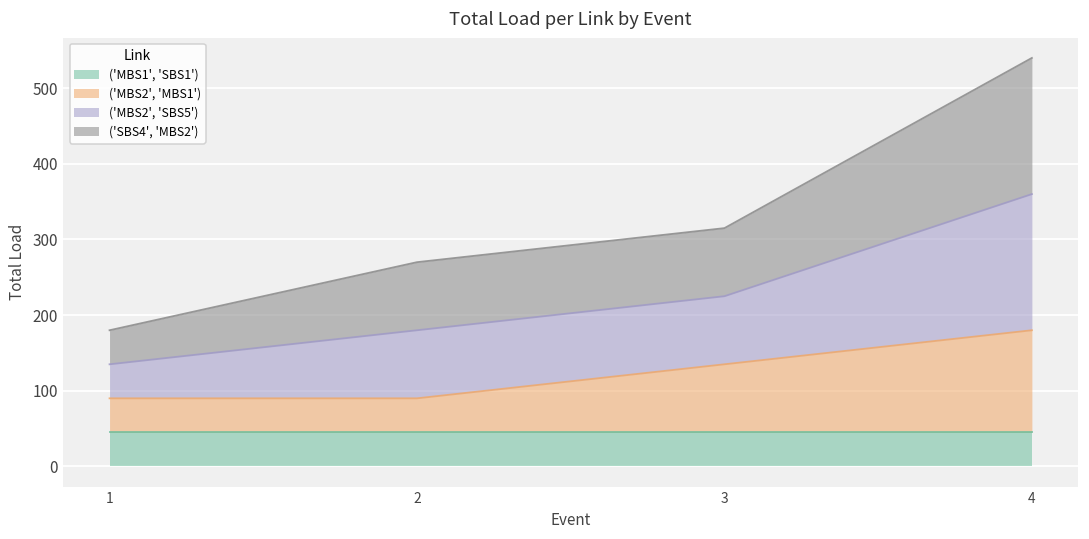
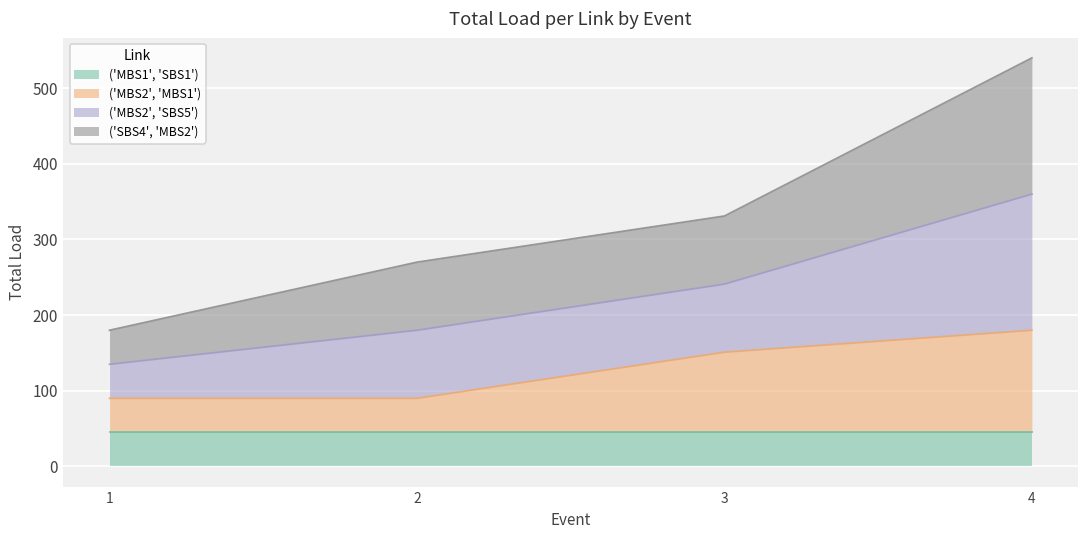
  {
    "('MBS2', 'MBS1')": {
      "1": 90,
      "2": 90,
-     "3": 140,
+     "3": 150,
      "4": 180
    }
  }
